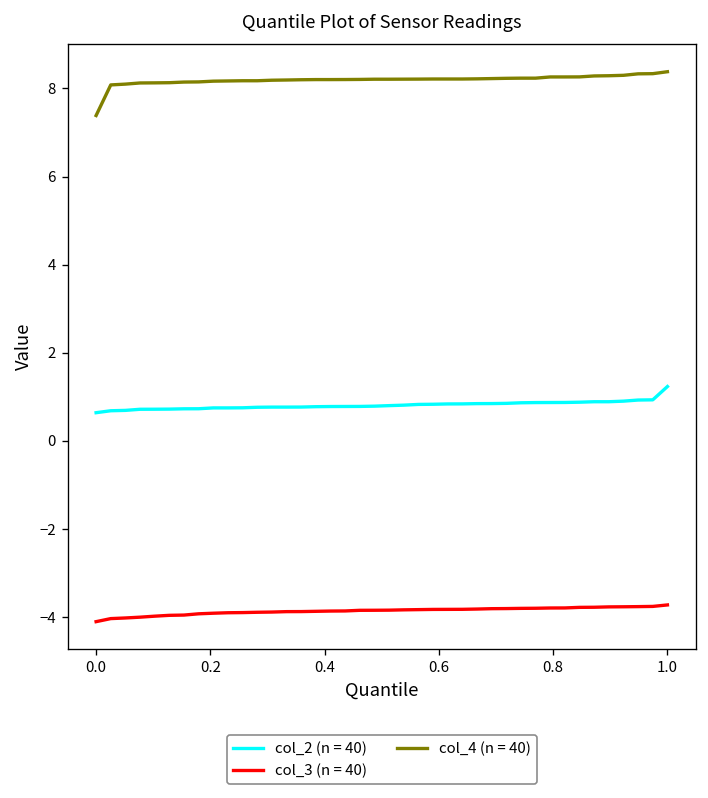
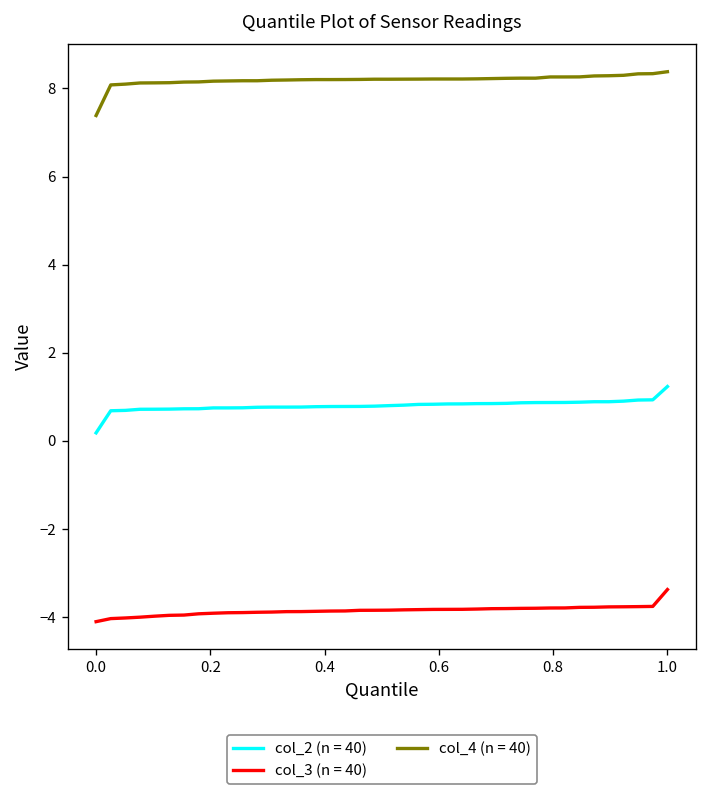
  {
    "col_2 (n = 40)": {
-     "0.0": 0.6,
+     "0.0": 0.2,
      "1.0": 1.2
    },
    "col_3 (n = 40)": {
      "0.0": -4.1,
-     "1.0": -3.7
+     "1.0": -3.4
    },
    "col_4 (n = 40)": {
      "0.0": 7.4,
      "1.0": 8.4
    }
  }
